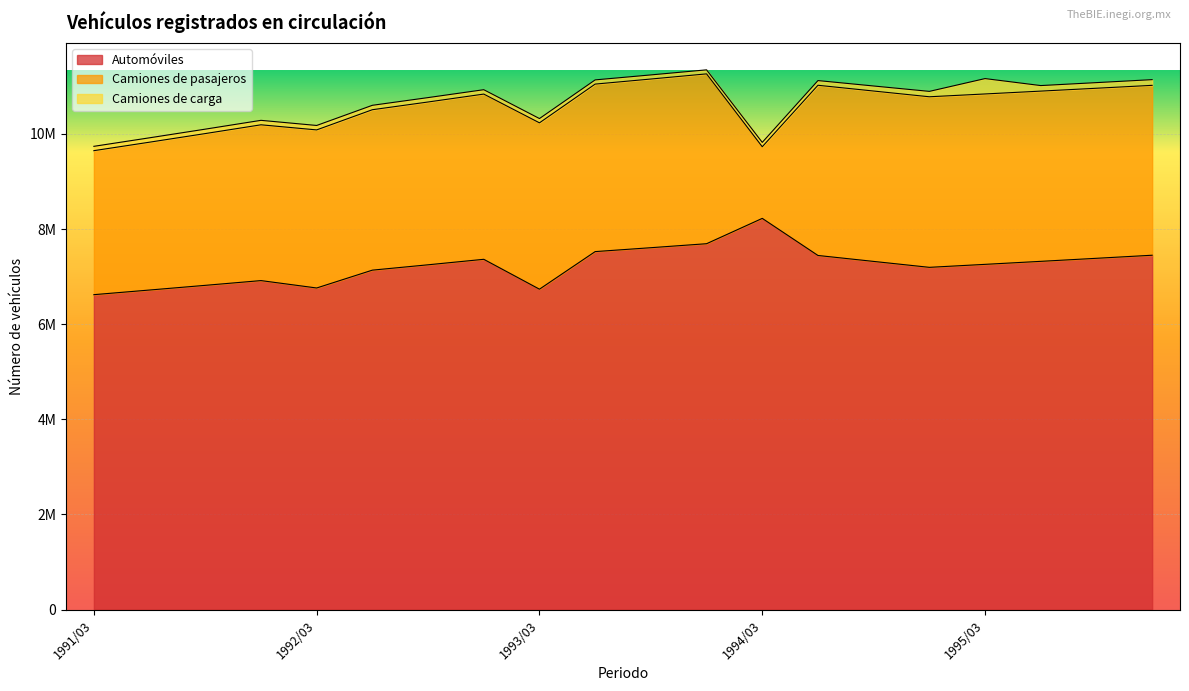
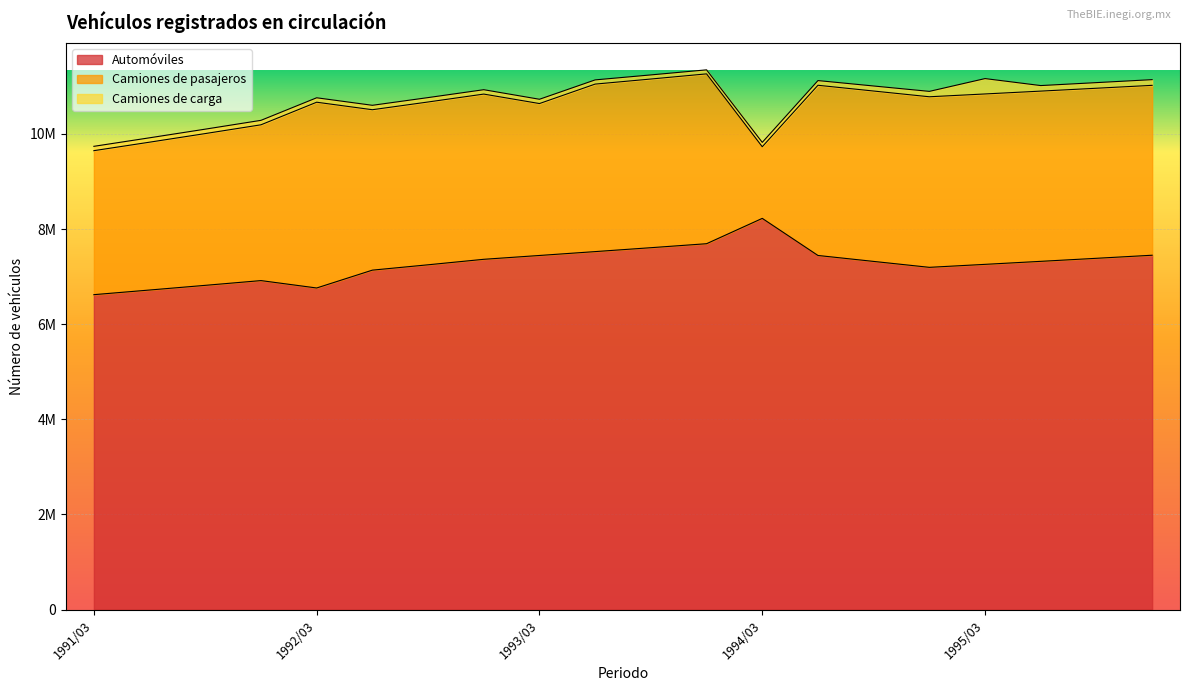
  {
    "Automóviles": {
      "1991/03": 6600000,
      "1992/03": 6800000,
-     "1993/03": 6700000,
+     "1993/03": 7400000,
      "1994/03": 8200000,
      "1995/03": 7300000
    },
    "Camiones de pasajeros": {
      "1991/03": 3000000,
-     "1992/03": 3300000,
-     "1993/03": 3500000,
+     "1992/03": 3900000,
+     "1993/03": 3200000,
      "1994/03": 1500000,
      "1995/03": 3600000
    },
    "Camiones de carga": {
      "1991/03": 100000,
      "1992/03": 100000,
      "1993/03": 100000,
      "1994/03": 100000,
      "1995/03": 300000
    }
  }
